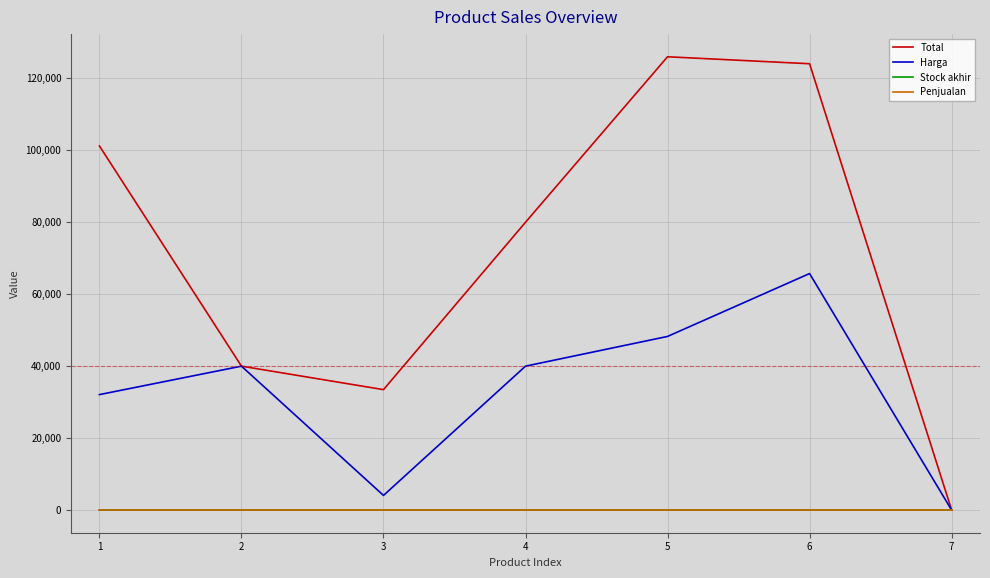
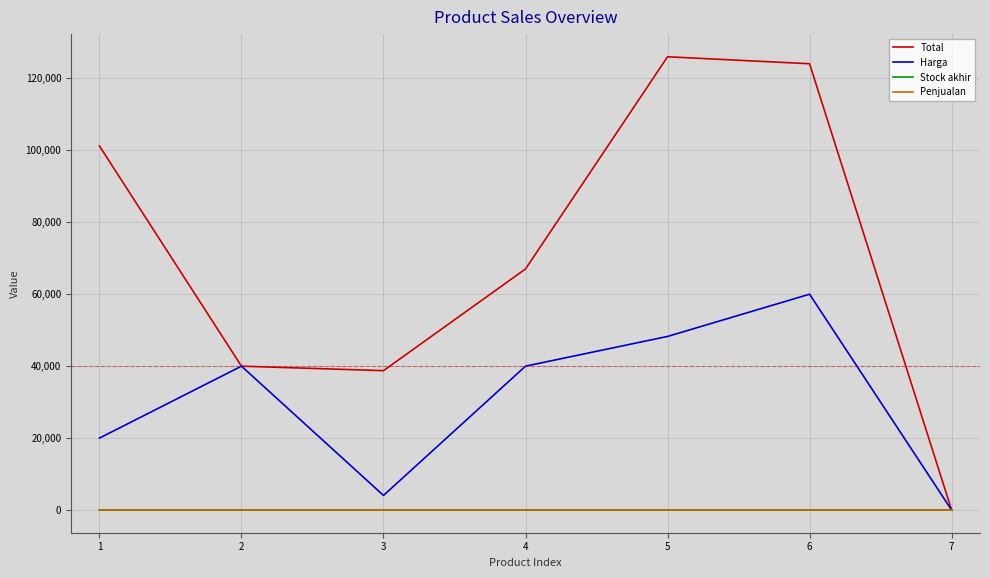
  {
    "Total": {
      "1": "101,000",
-     "3": "33,000",
-     "4": "80,000",
+     "3": "39,000",
+     "4": "67,000",
      "5": "126,000",
      "6": "124,000"
    },
    "Harga": {
-     "1": "32,000",
+     "1": "20,000",
      "3": "4,000",
      "4": "40,000",
      "5": "48,000",
-     "6": "66,000"
+     "6": "60,000"
    },
    "Penjualan": {
      "1": "0",
      "2": "0",
      "3": "0",
      "4": "0",
      "5": "0",
      "6": "0"
    }
  }
